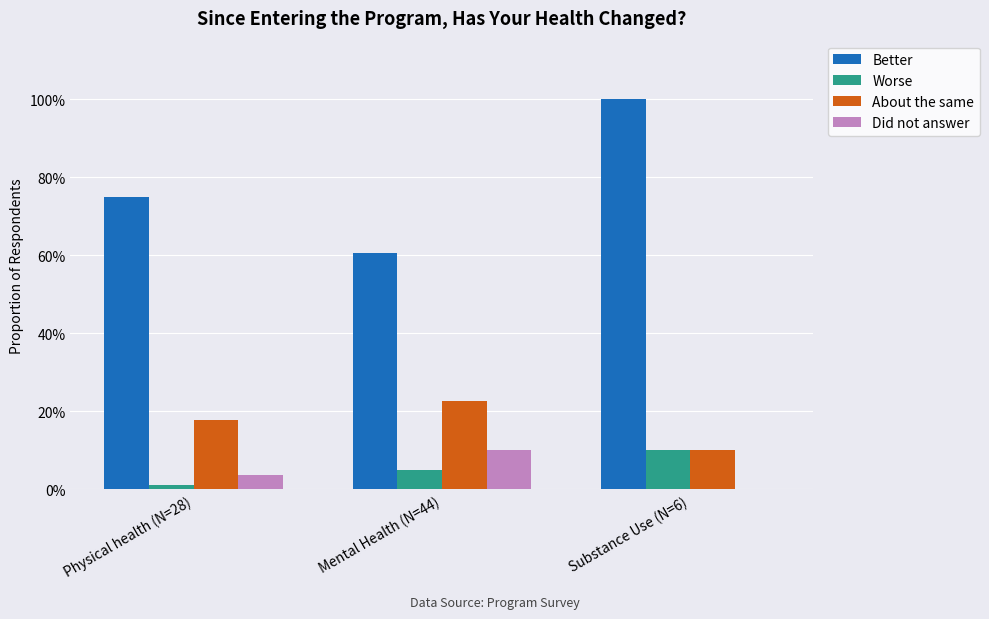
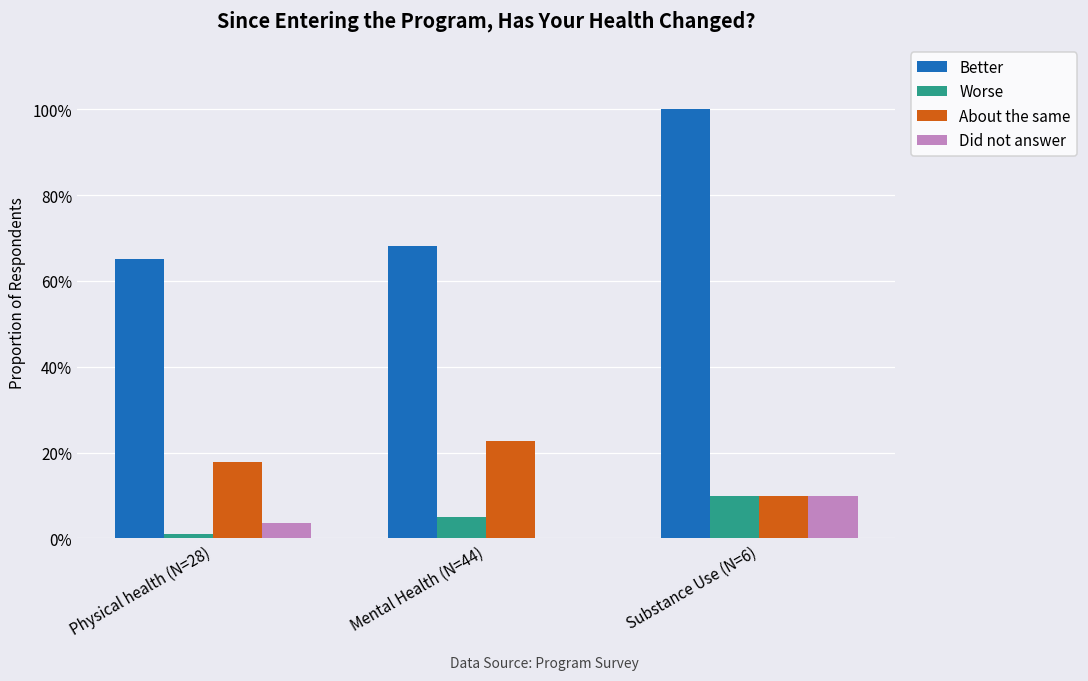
  {
    "Better": {
-     "Physical health (N=28)": "75%",
-     "Mental Health (N=44)": "61%",
+     "Physical health (N=28)": "65%",
+     "Mental Health (N=44)": "68%",
      "Substance Use (N=6)": "100%"
    },
    "Worse": {
      "Physical health (N=28)": "1%",
      "Mental Health (N=44)": "5%",
      "Substance Use (N=6)": "10%"
    },
    "About the same": {
      "Physical health (N=28)": "18%",
      "Mental Health (N=44)": "23%",
      "Substance Use (N=6)": "10%"
    },
    "Did not answer": {
      "Physical health (N=28)": "4%",
-     "Mental Health (N=44)": "10%",
-     "Substance Use (N=6)": "0%"
+     "Mental Health (N=44)": "0%",
+     "Substance Use (N=6)": "10%"
    }
  }
